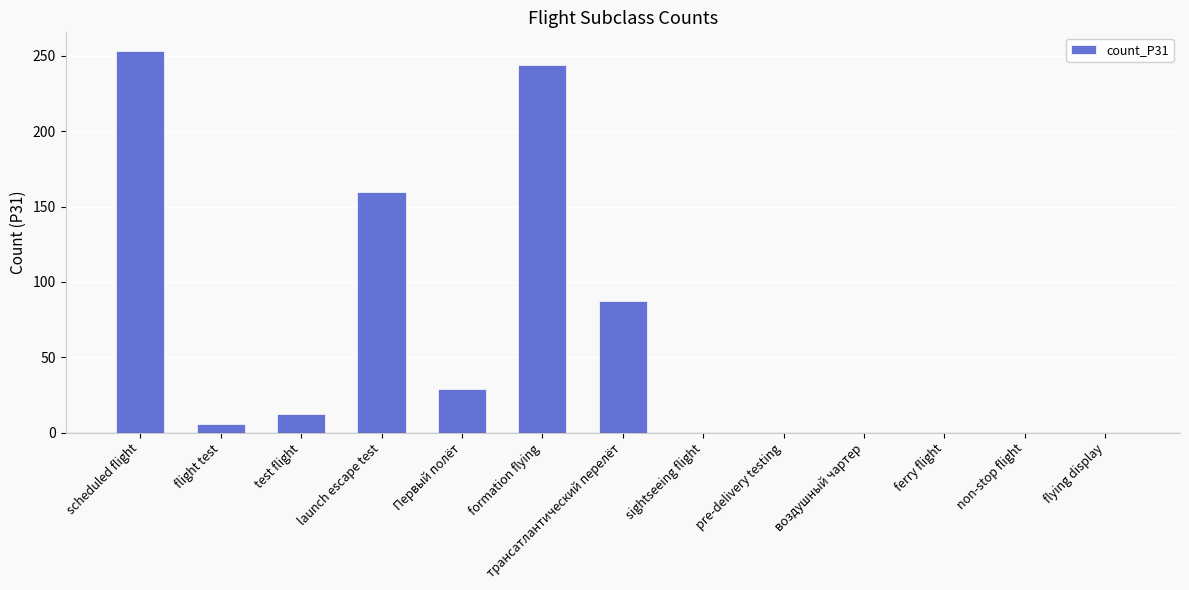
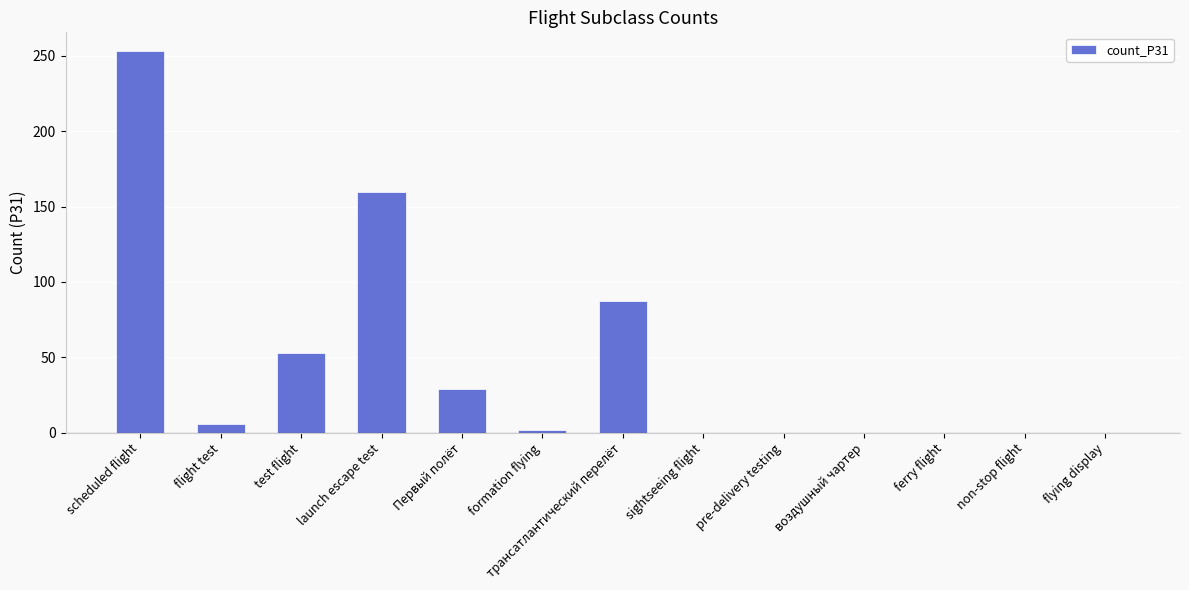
  {
    "scheduled flight": 253,
    "flight test": 6,
-   "test flight": 12,
+   "test flight": 53,
    "launch escape test": 160,
    "Первый полёт": 29,
-   "formation flying": 244,
+   "formation flying": 2,
    "трансатлантический перелёт": 87,
    "sightseeing flight": 0,
    "pre-delivery testing": 0,
    "воздушный чартер": 0,
    "ferry flight": 0,
    "non-stop flight": 0,
    "flying display": 0
  }
